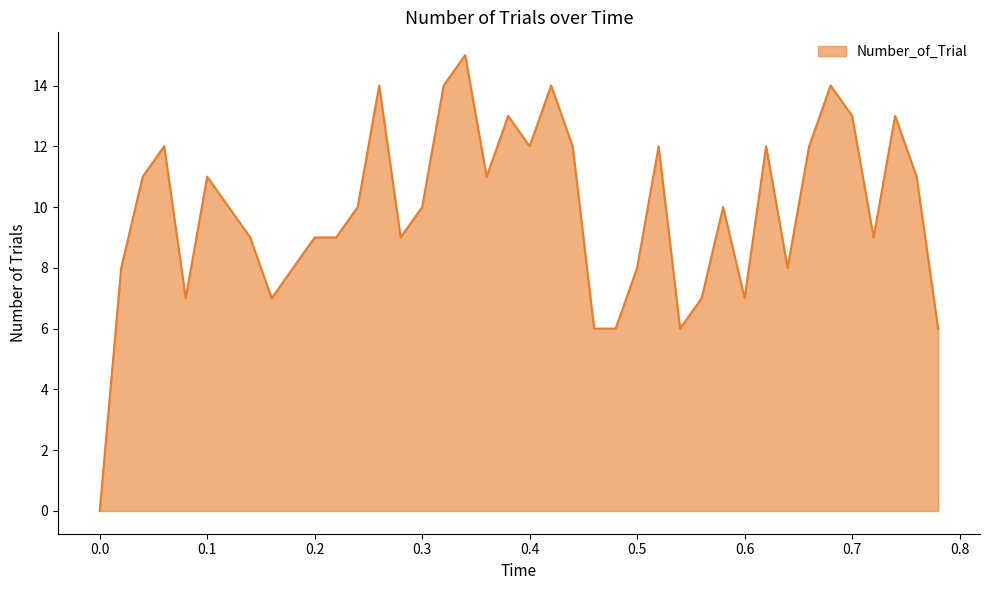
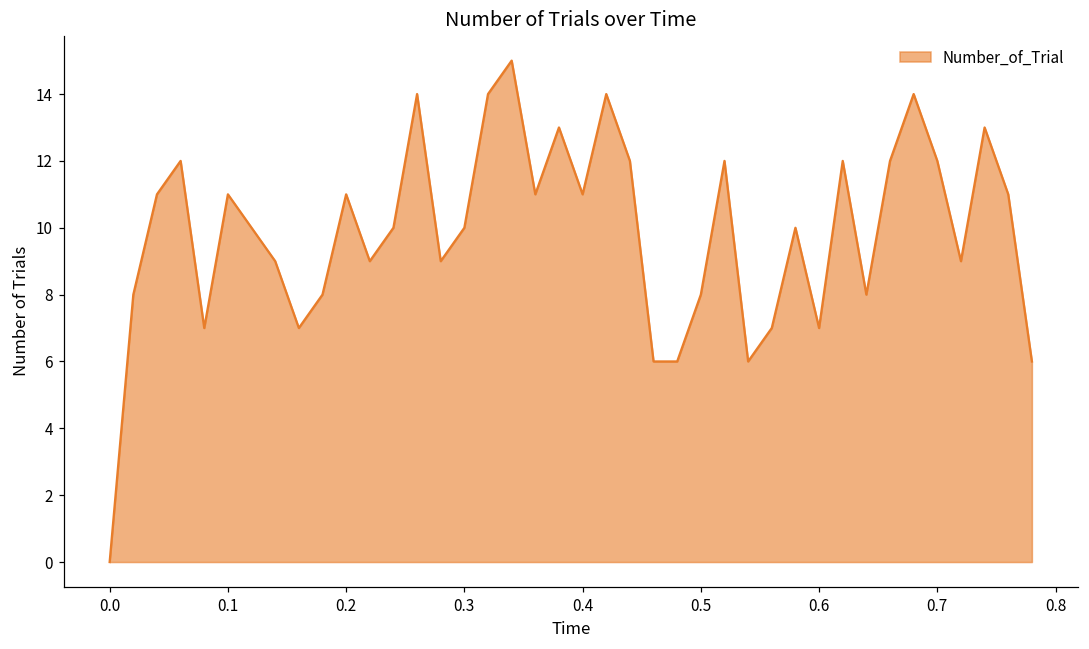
  {
    "0.0": 0,
    "0.1": 11,
-   "0.2": 9,
+   "0.2": 11,
    "0.3": 10,
-   "0.4": 12,
+   "0.4": 11,
    "0.5": 8,
    "0.6": 7,
-   "0.7": 13
+   "0.7": 12
  }
